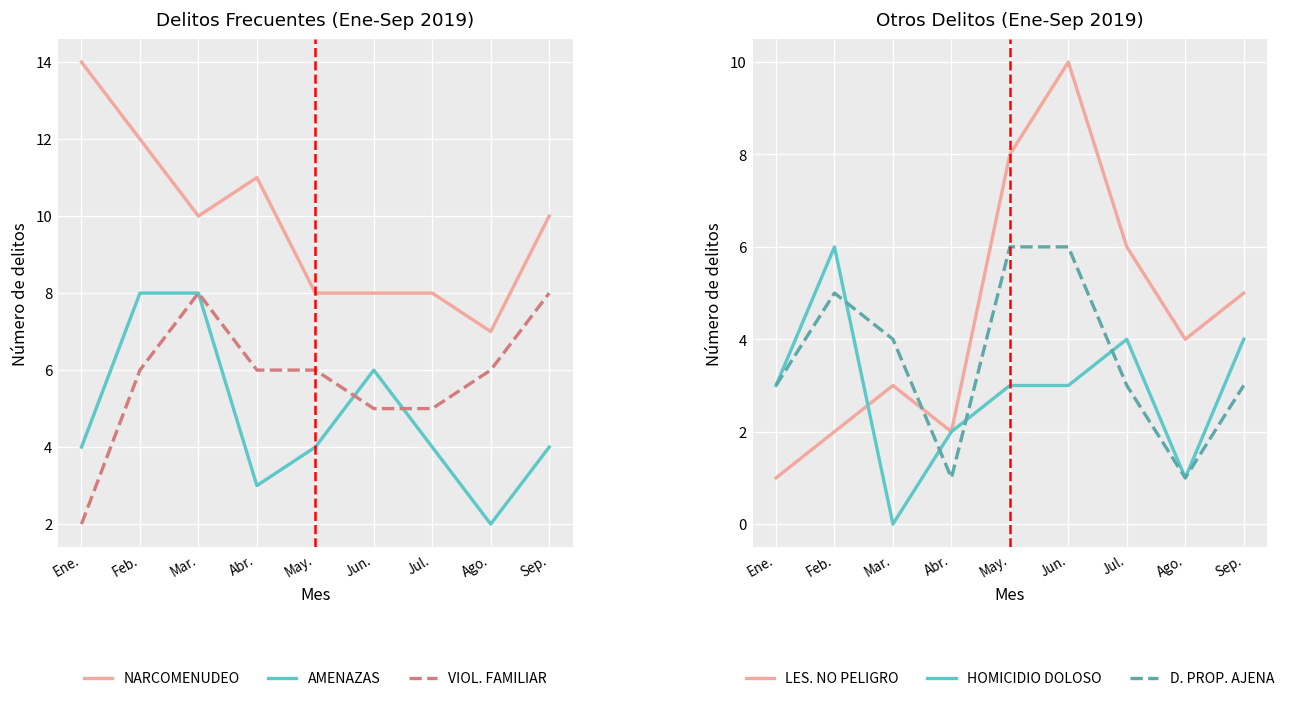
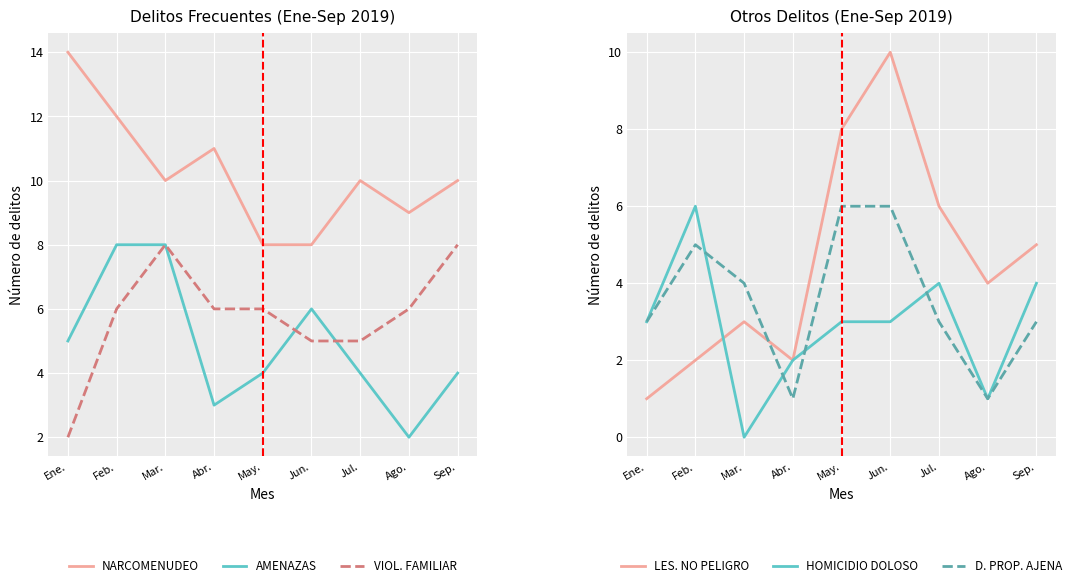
  {
    "Delitos Frecuentes (Ene-Sep 2019)": {
      "NARCOMENUDEO": {
        "Ene.": 14,
        "Feb.": 12,
        "Mar.": 10,
        "Abr.": 11,
        "May.": 8,
        "Jun.": 8,
-       "Jul.": 8,
-       "Ago.": 7,
+       "Jul.": 10,
+       "Ago.": 9,
        "Sep.": 10
      },
      "AMENAZAS": {
-       "Ene.": 4,
+       "Ene.": 5,
        "Feb.": 8,
        "Abr.": 3,
        "May.": 4,
        "Jun.": 6,
        "Jul.": 4,
        "Ago.": 2,
        "Sep.": 4
      },
      "VIOL. FAMILIAR": {
        "Ene.": 2,
        "Feb.": 6,
        "Abr.": 6,
        "May.": 6,
        "Jun.": 5,
        "Jul.": 5,
        "Ago.": 6,
        "Sep.": 8
      }
    },
    "Otros Delitos (Ene-Sep 2019)": {
      "LES. NO PELIGRO": {
        "Ene.": 1.0,
        "Feb.": 2.0,
        "Mar.": 3.0,
        "May.": 8.0,
        "Jun.": 10.0,
        "Jul.": 6.0,
        "Ago.": 4.0,
        "Sep.": 5.0
      }
    }
  }
